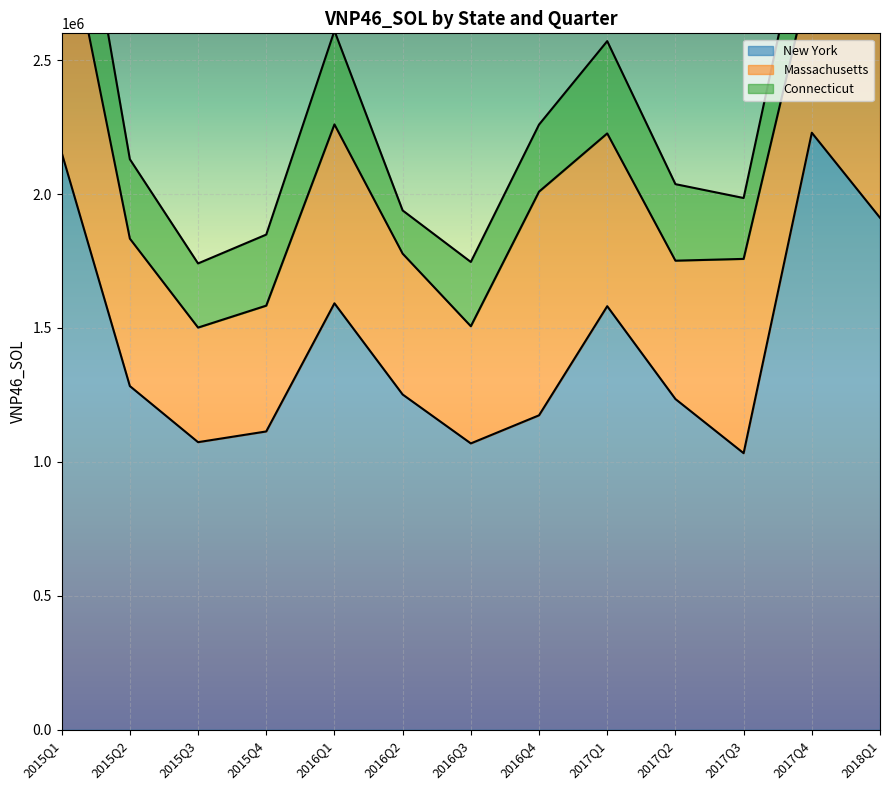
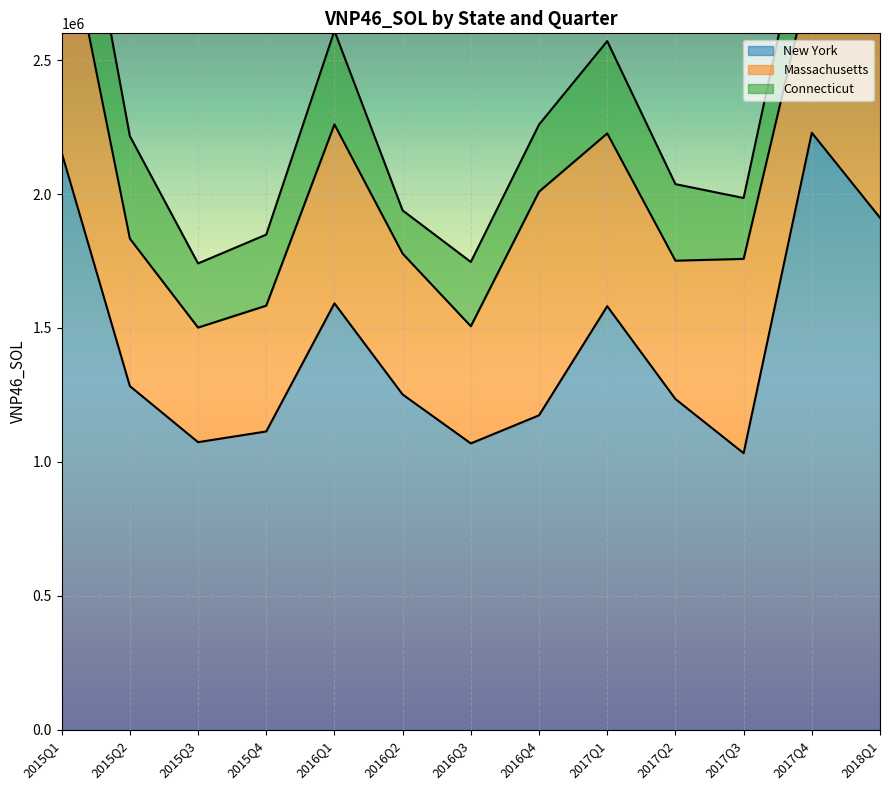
  {
    "New York": {
      "2015Q1": 2150000,
      "2015Q2": 1280000,
      "2015Q3": 1070000,
      "2015Q4": 1110000,
      "2016Q1": 1590000,
      "2016Q2": 1250000,
      "2016Q3": 1070000,
      "2016Q4": 1170000,
      "2017Q1": 1580000,
      "2017Q2": 1230000,
      "2017Q3": 1030000,
      "2017Q4": 2230000,
      "2018Q1": 1910000
    },
    "Massachusetts": {
      "2015Q2": 550000,
      "2015Q3": 430000,
      "2015Q4": 470000,
      "2016Q1": 670000,
      "2016Q2": 530000,
      "2016Q3": 440000,
      "2016Q4": 830000,
      "2017Q1": 650000,
      "2017Q2": 520000,
      "2017Q3": 730000
    },
    "Connecticut": {
-     "2015Q2": 300000,
+     "2015Q2": 380000,
      "2015Q3": 240000,
      "2015Q4": 270000,
      "2016Q2": 160000,
      "2016Q3": 240000,
      "2016Q4": 250000,
      "2017Q1": 340000,
      "2017Q2": 290000,
      "2017Q3": 230000
    }
  }
